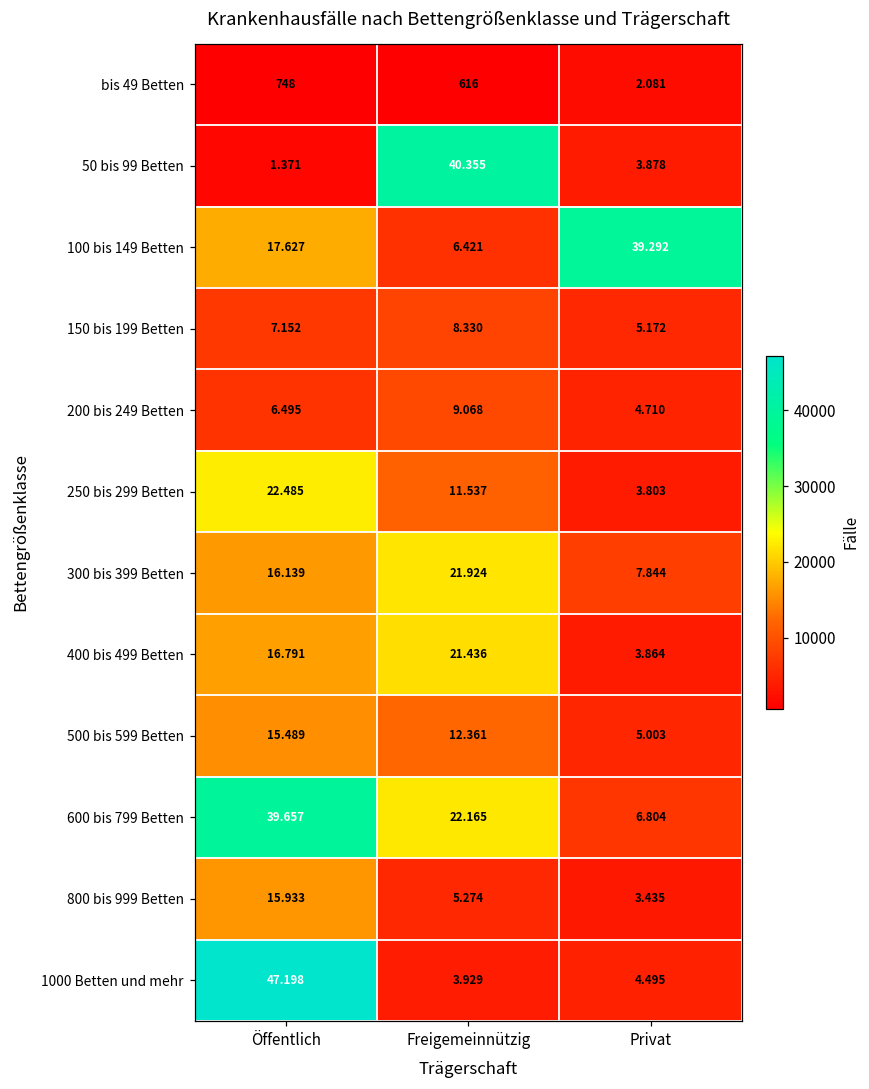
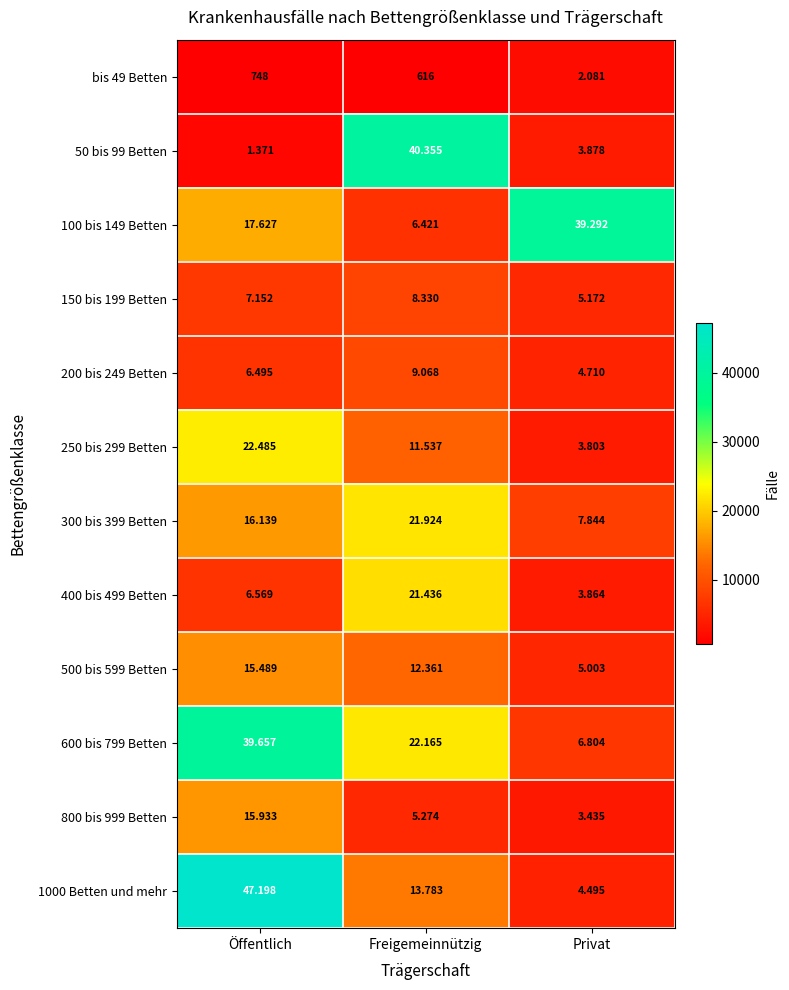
  {
    "bis 49 Betten": {
      "Öffentlich": 748,
      "Freigemeinnützig": 616,
      "Privat": 2.081
    },
    "50 bis 99 Betten": {
      "Öffentlich": 1.371,
      "Freigemeinnützig": 40.355,
      "Privat": 3.878
    },
    "100 bis 149 Betten": {
      "Öffentlich": 17.627,
      "Freigemeinnützig": 6.421,
      "Privat": 39.292
    },
    "150 bis 199 Betten": {
      "Öffentlich": 7.152,
      "Freigemeinnützig": 8.330,
      "Privat": 5.172
    },
    "200 bis 249 Betten": {
      "Öffentlich": 6.495,
      "Freigemeinnützig": 9.068,
      "Privat": 4.710
    },
    "250 bis 299 Betten": {
      "Öffentlich": 22.485,
      "Freigemeinnützig": 11.537,
      "Privat": 3.803
    },
    "300 bis 399 Betten": {
      "Öffentlich": 16.139,
      "Freigemeinnützig": 21.924,
      "Privat": 7.844
    },
    "400 bis 499 Betten": {
-     "Öffentlich": 16.791,
+     "Öffentlich": 6.569,
      "Freigemeinnützig": 21.436,
      "Privat": 3.864
    },
    "500 bis 599 Betten": {
      "Öffentlich": 15.489,
      "Freigemeinnützig": 12.361,
      "Privat": 5.003
    },
    "600 bis 799 Betten": {
      "Öffentlich": 39.657,
      "Freigemeinnützig": 22.165,
      "Privat": 6.804
    },
    "800 bis 999 Betten": {
      "Öffentlich": 15.933,
      "Freigemeinnützig": 5.274,
      "Privat": 3.435
    },
    "1000 Betten und mehr": {
      "Öffentlich": 47.198,
-     "Freigemeinnützig": 3.929,
+     "Freigemeinnützig": 13.783,
      "Privat": 4.495
    }
  }
